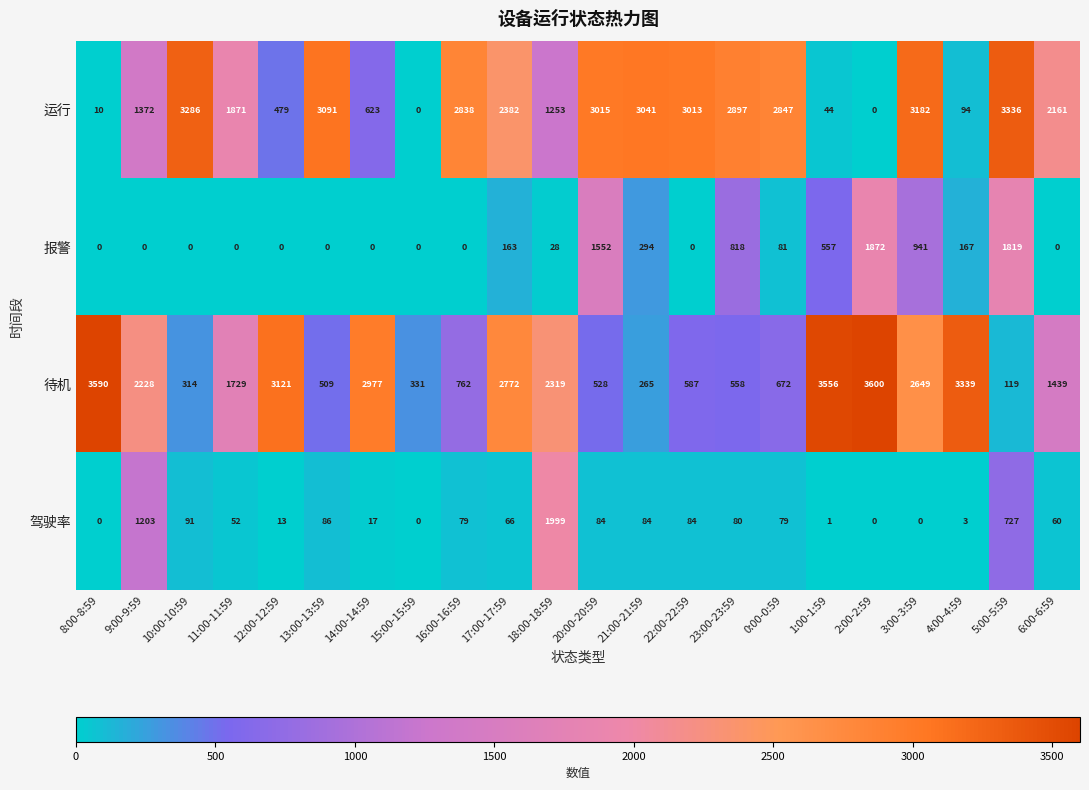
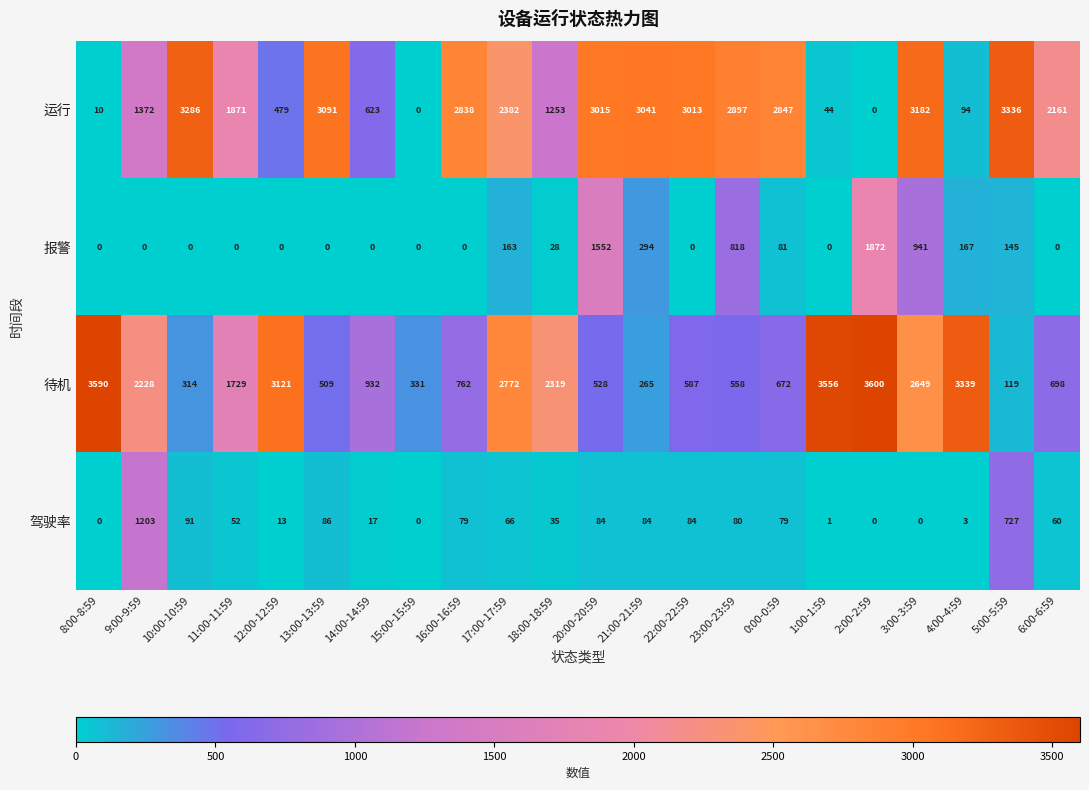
  {
    "运行": {
      "8:00-8:59": 10,
      "9:00-9:59": 1372,
      "10:00-10:59": 3286,
      "11:00-11:59": 1871,
      "12:00-12:59": 479,
      "13:00-13:59": 3091,
      "14:00-14:59": 623,
      "15:00-15:59": 0,
      "16:00-16:59": 2838,
      "17:00-17:59": 2382,
      "18:00-18:59": 1253,
      "20:00-20:59": 3015,
      "21:00-21:59": 3041,
      "22:00-22:59": 3013,
      "23:00-23:59": 2897,
      "0:00-0:59": 2847,
      "1:00-1:59": 44,
      "2:00-2:59": 0,
      "3:00-3:59": 3182,
      "4:00-4:59": 94,
      "5:00-5:59": 3336,
      "6:00-6:59": 2161
    },
    "报警": {
      "8:00-8:59": 0,
      "9:00-9:59": 0,
      "10:00-10:59": 0,
      "11:00-11:59": 0,
      "12:00-12:59": 0,
      "13:00-13:59": 0,
      "14:00-14:59": 0,
      "15:00-15:59": 0,
      "16:00-16:59": 0,
      "17:00-17:59": 163,
      "18:00-18:59": 28,
      "20:00-20:59": 1552,
      "21:00-21:59": 294,
      "22:00-22:59": 0,
      "23:00-23:59": 818,
      "0:00-0:59": 81,
-     "1:00-1:59": 557,
+     "1:00-1:59": 0,
      "2:00-2:59": 1872,
      "3:00-3:59": 941,
      "4:00-4:59": 167,
-     "5:00-5:59": 1819,
+     "5:00-5:59": 145,
      "6:00-6:59": 0
    },
    "待机": {
      "8:00-8:59": 3590,
      "9:00-9:59": 2228,
      "10:00-10:59": 314,
      "11:00-11:59": 1729,
      "12:00-12:59": 3121,
      "13:00-13:59": 509,
-     "14:00-14:59": 2977,
+     "14:00-14:59": 932,
      "15:00-15:59": 331,
      "16:00-16:59": 762,
      "17:00-17:59": 2772,
      "18:00-18:59": 2319,
      "20:00-20:59": 528,
      "21:00-21:59": 265,
      "22:00-22:59": 587,
      "23:00-23:59": 558,
      "0:00-0:59": 672,
      "1:00-1:59": 3556,
      "2:00-2:59": 3600,
      "3:00-3:59": 2649,
      "4:00-4:59": 3339,
      "5:00-5:59": 119,
-     "6:00-6:59": 1439
+     "6:00-6:59": 698
    },
    "驾驶率": {
      "8:00-8:59": 0,
      "9:00-9:59": 1203,
      "10:00-10:59": 91,
      "11:00-11:59": 52,
      "12:00-12:59": 13,
      "13:00-13:59": 86,
      "14:00-14:59": 17,
      "15:00-15:59": 0,
      "16:00-16:59": 79,
      "17:00-17:59": 66,
-     "18:00-18:59": 1999,
+     "18:00-18:59": 35,
      "20:00-20:59": 84,
      "21:00-21:59": 84,
      "22:00-22:59": 84,
      "23:00-23:59": 80,
      "0:00-0:59": 79,
      "1:00-1:59": 1,
      "2:00-2:59": 0,
      "3:00-3:59": 0,
      "4:00-4:59": 3,
      "5:00-5:59": 727,
      "6:00-6:59": 60
    }
  }
